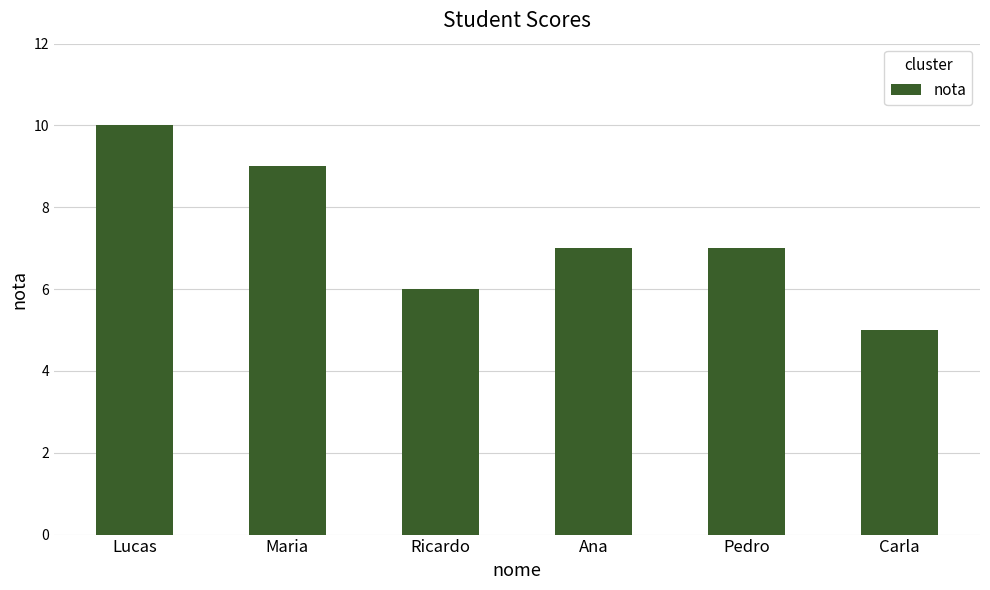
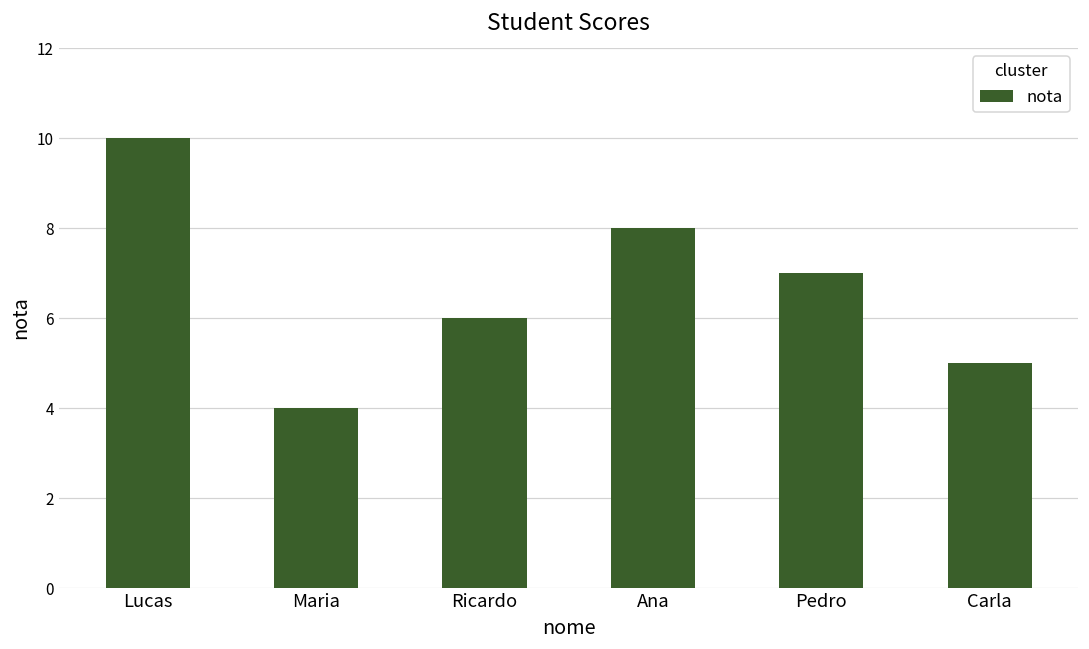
  {
    "Lucas": 10,
-   "Maria": 9,
+   "Maria": 4,
    "Ricardo": 6,
-   "Ana": 7,
+   "Ana": 8,
    "Pedro": 7,
    "Carla": 5
  }
